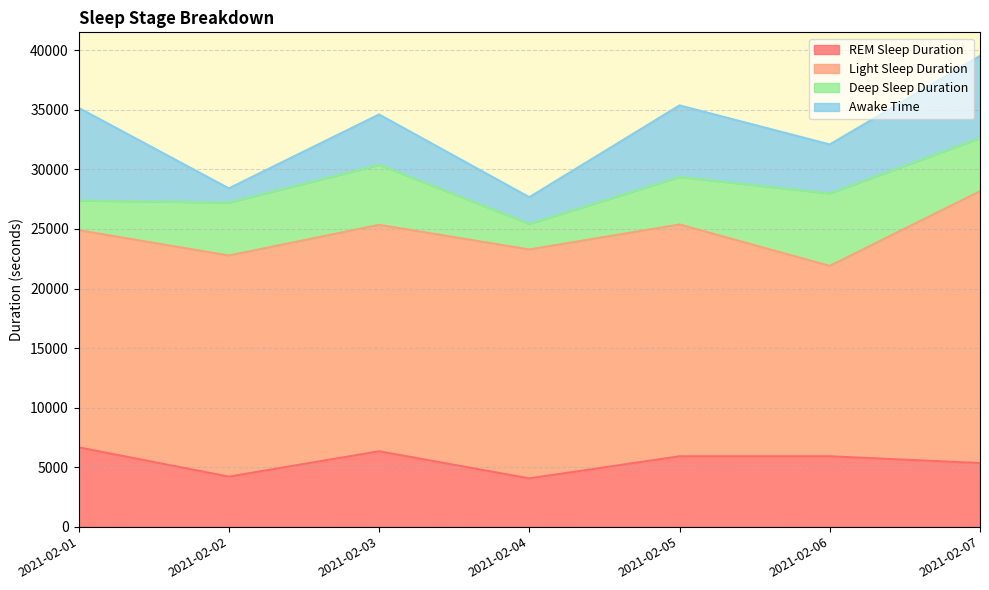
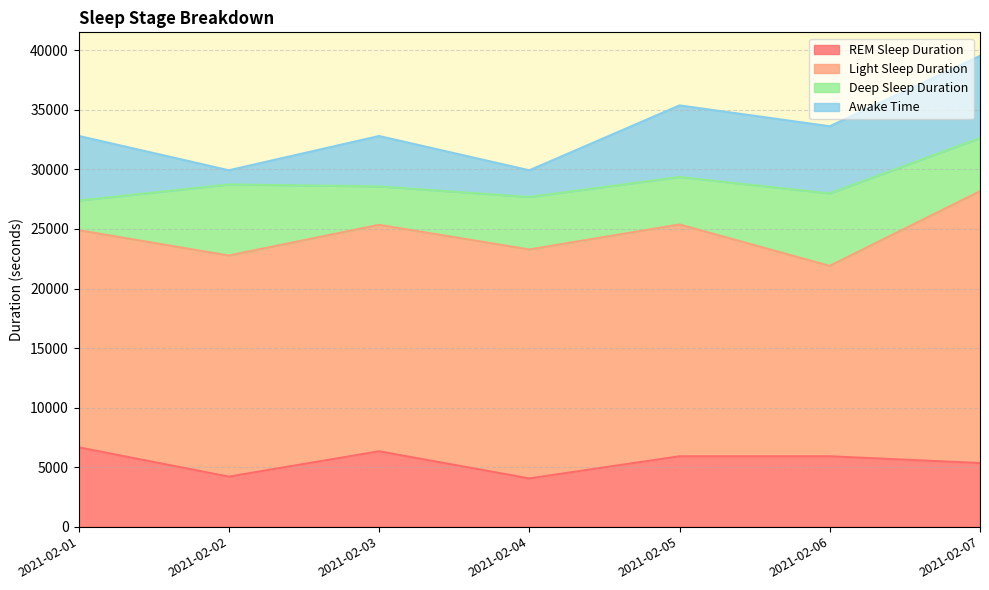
  {
    "Deep Sleep Duration": {
      "2021-02-01": 2500,
-     "2021-02-02": 4400,
-     "2021-02-03": 5000,
-     "2021-02-04": 2200,
+     "2021-02-02": 6000,
+     "2021-02-03": 3200,
+     "2021-02-04": 4400,
      "2021-02-05": 4000,
      "2021-02-06": 6100,
      "2021-02-07": 4500
    },
    "Awake Time": {
-     "2021-02-01": 7800,
+     "2021-02-01": 5400,
      "2021-02-02": 1200,
      "2021-02-03": 4200,
      "2021-02-04": 2200,
      "2021-02-05": 6000,
-     "2021-02-06": 4100,
+     "2021-02-06": 5600,
      "2021-02-07": 6900
    }
  }
